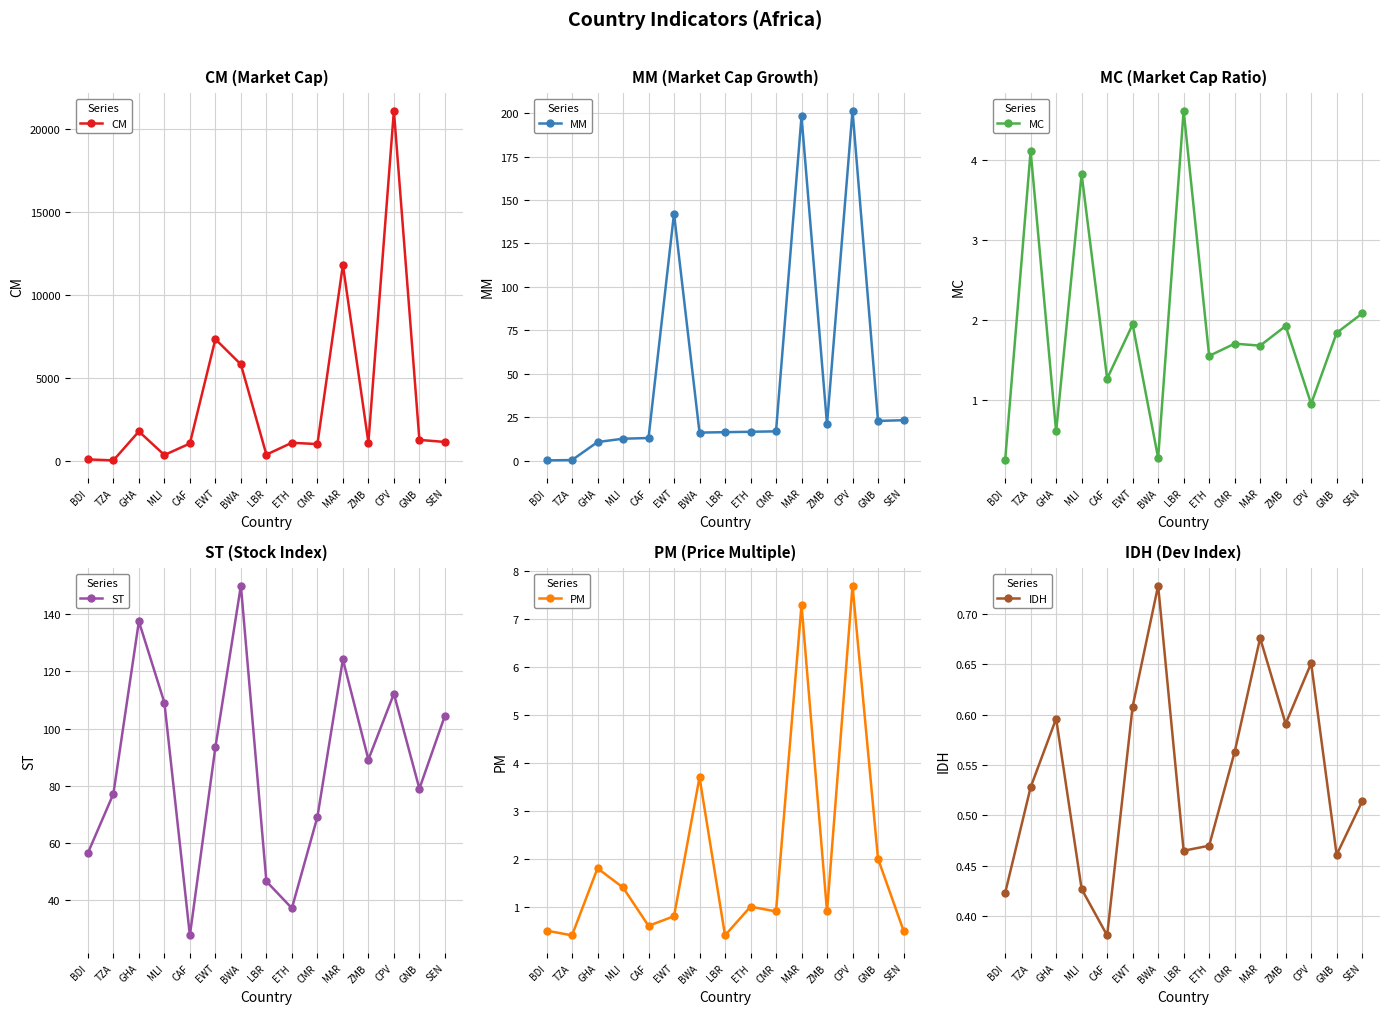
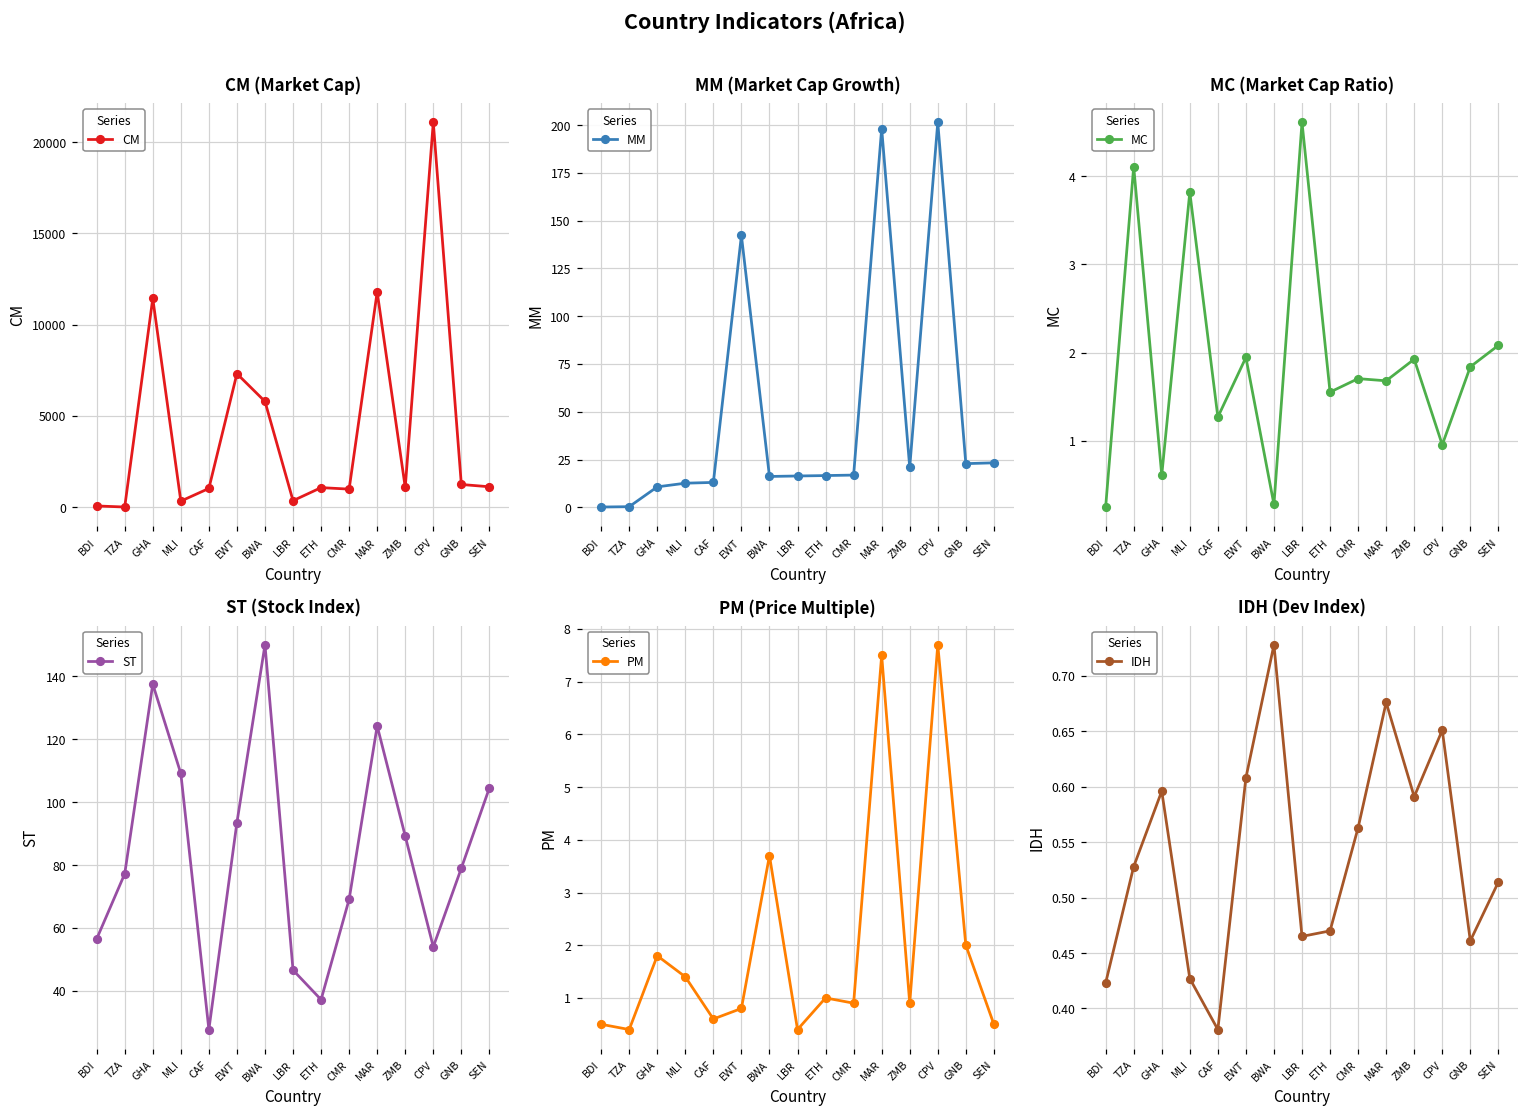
  {
    "CM (Market Cap)": {
      "BDI": 100,
      "TZA": 0,
-     "GHA": 1800,
+     "GHA": 11400,
      "MLI": 300,
      "CAF": 1000,
      "EWT": 7300,
      "BWA": 5800,
      "LBR": 400,
      "ETH": 1100,
      "CMR": 1000,
      "MAR": 11800,
      "ZMB": 1100,
      "CPV": 21100,
      "GNB": 1200,
      "SEN": 1100
    },
    "MM (Market Cap Growth)": {
      "BDI": 0,
      "TZA": 0,
      "GHA": 11,
      "MLI": 13,
      "CAF": 13,
      "EWT": 142,
      "BWA": 16,
      "LBR": 16,
      "ETH": 17,
      "CMR": 17,
      "MAR": 198,
      "ZMB": 21,
      "CPV": 201,
      "GNB": 23,
      "SEN": 23
    },
    "MC (Market Cap Ratio)": {
      "BDI": 0.2,
      "TZA": 4.1,
      "GHA": 0.6,
      "MLI": 3.8,
      "CAF": 1.3,
      "EWT": 1.9,
      "BWA": 0.3,
      "LBR": 4.6,
      "ETH": 1.6,
      "CMR": 1.7,
      "MAR": 1.7,
      "ZMB": 1.9,
      "CPV": 1.0,
      "GNB": 1.8,
      "SEN": 2.1
    },
    "ST (Stock Index)": {
      "BDI": 57,
      "TZA": 77,
      "GHA": 138,
      "MLI": 109,
      "CAF": 28,
      "EWT": 94,
      "BWA": 150,
      "LBR": 47,
      "ETH": 37,
      "CMR": 69,
      "MAR": 124,
      "ZMB": 89,
-     "CPV": 112,
+     "CPV": 54,
      "GNB": 79,
      "SEN": 105
    },
    "PM (Price Multiple)": {
      "BDI": 0.5,
      "TZA": 0.4,
      "GHA": 1.8,
      "MLI": 1.4,
      "CAF": 0.6,
      "EWT": 0.8,
      "BWA": 3.7,
      "LBR": 0.4,
      "ETH": 1.0,
      "CMR": 0.9,
-     "MAR": 7.3,
+     "MAR": 7.5,
      "ZMB": 0.9,
      "CPV": 7.7,
      "GNB": 2.0,
      "SEN": 0.5
    },
    "IDH (Dev Index)": {
      "BDI": 0.423,
      "TZA": 0.528,
      "GHA": 0.596,
      "MLI": 0.427,
      "CAF": 0.381,
      "EWT": 0.608,
      "BWA": 0.728,
      "LBR": 0.465,
      "ETH": 0.470,
      "CMR": 0.563,
      "MAR": 0.676,
      "ZMB": 0.591,
      "CPV": 0.651,
      "GNB": 0.461,
      "SEN": 0.514
    }
  }
